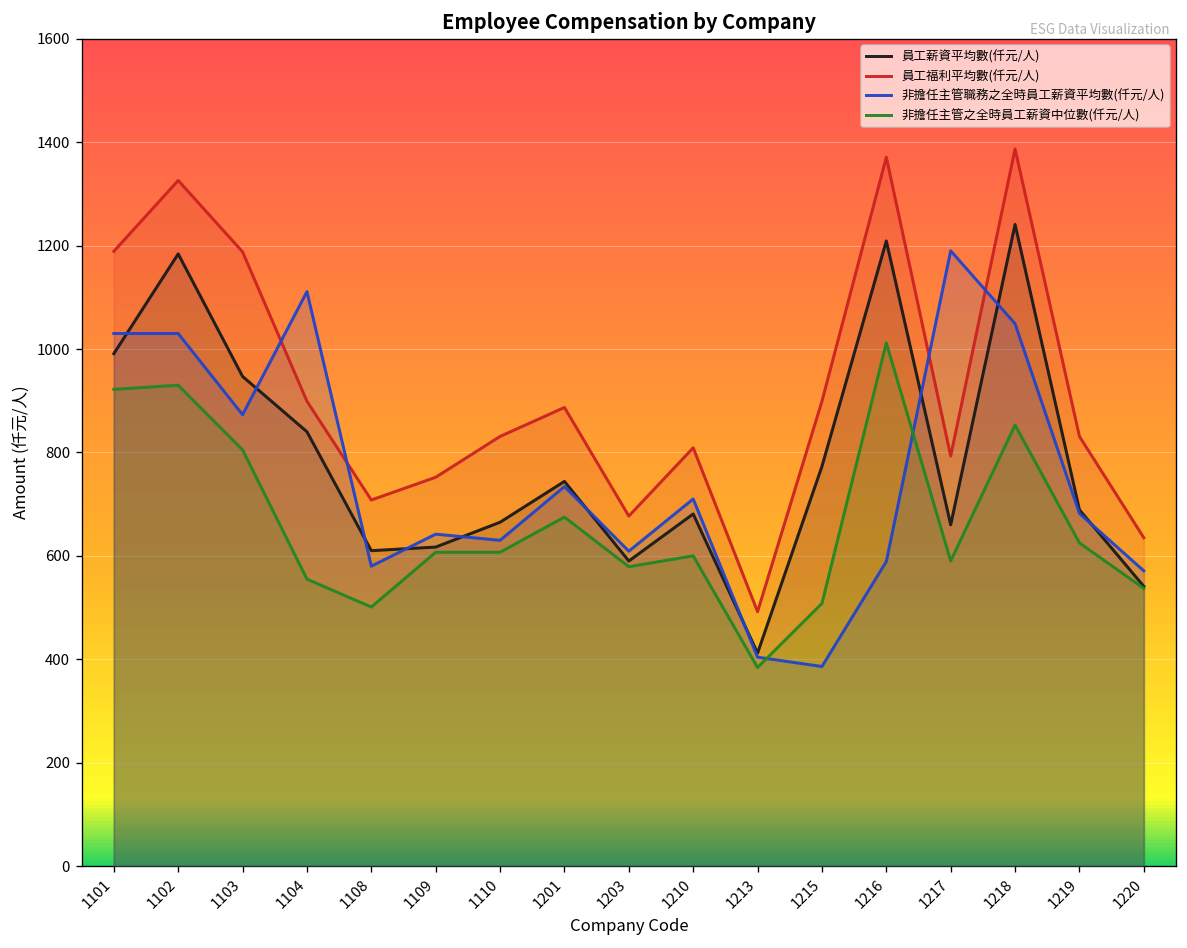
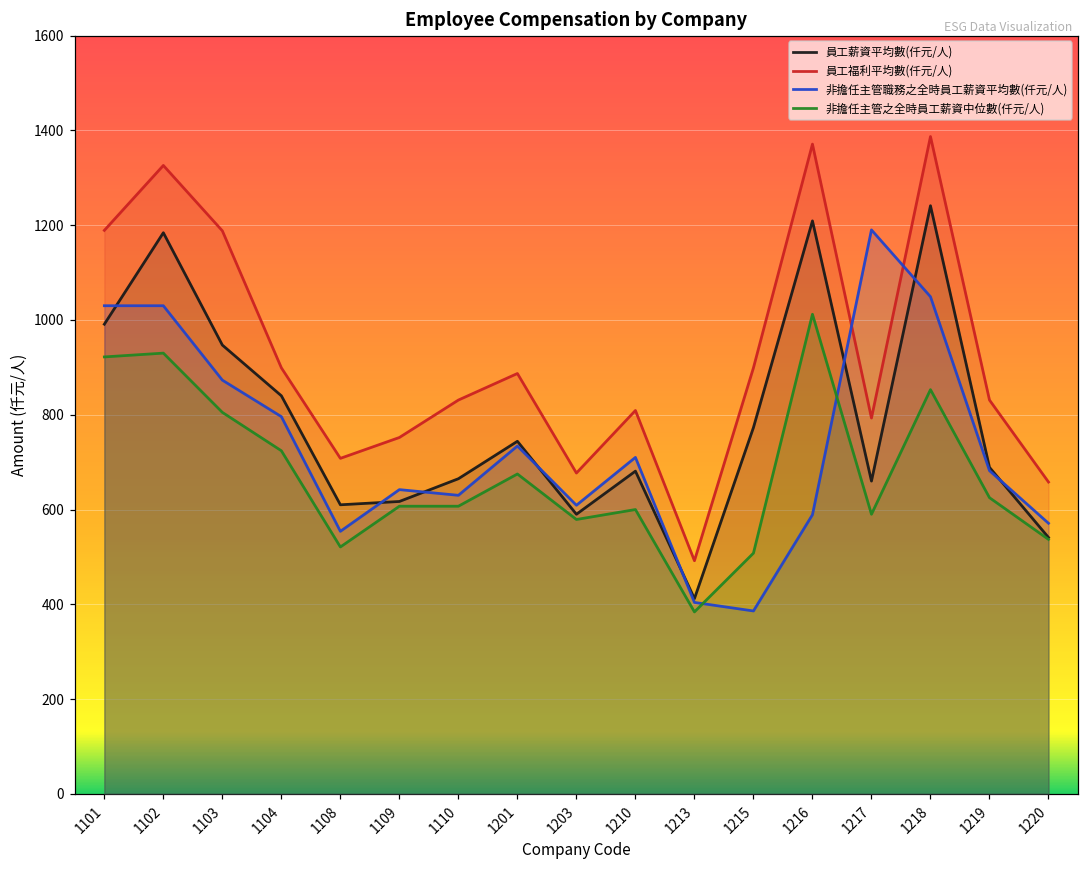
  {
    "員工薪資平均數(仟元/人)": {
      "1101": 990,
      "1102": 1180,
      "1103": 950,
      "1104": 840,
      "1108": 610,
      "1109": 620,
      "1110": 670,
      "1201": 740,
      "1203": 590,
      "1210": 680,
      "1213": 410,
      "1215": 770,
      "1216": 1210,
      "1217": 660,
      "1218": 1240,
      "1219": 690
    },
    "員工福利平均數(仟元/人)": {
      "1101": 1190,
      "1102": 1330,
      "1103": 1190,
      "1104": 900,
      "1108": 710,
      "1109": 750,
      "1110": 830,
      "1201": 890,
      "1203": 680,
      "1210": 810,
      "1213": 490,
      "1215": 900,
      "1216": 1370,
      "1217": 790,
      "1218": 1390,
      "1219": 830,
-     "1220": 640
+     "1220": 660
    },
    "非擔任主管職務之全時員工薪資平均數(仟元/人)": {
      "1101": 1030,
      "1102": 1030,
      "1103": 870,
-     "1104": 1110,
-     "1108": 580,
+     "1104": 800,
+     "1108": 550,
      "1109": 640,
      "1110": 630,
      "1201": 730,
      "1203": 610,
      "1210": 710,
      "1213": 400,
      "1215": 390,
      "1216": 590,
      "1217": 1190,
      "1218": 1050,
      "1219": 680,
      "1220": 570
    },
    "非擔任主管之全時員工薪資中位數(仟元/人)": {
      "1101": 920,
      "1102": 930,
      "1103": 810,
-     "1104": 560,
-     "1108": 500,
+     "1104": 720,
+     "1108": 520,
      "1109": 610,
      "1110": 610,
      "1201": 680,
      "1203": 580,
      "1210": 600,
      "1213": 380,
      "1215": 510,
      "1216": 1010,
      "1217": 590,
      "1218": 850,
      "1219": 630
    }
  }
